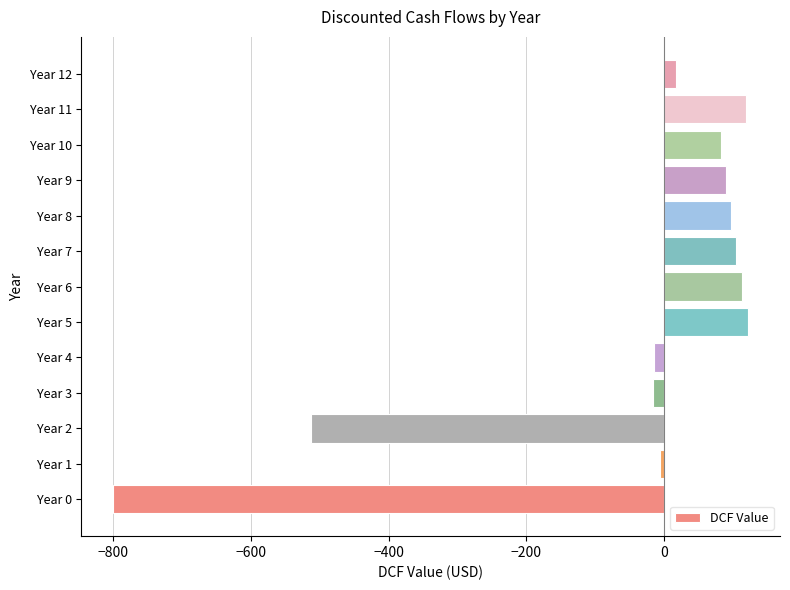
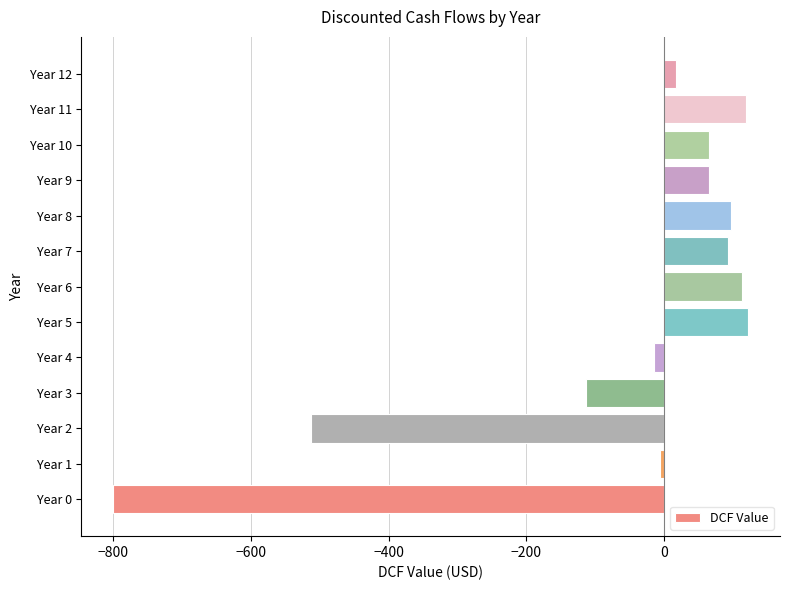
  {
    "Year 12": 20,
    "Year 11": 120,
-   "Year 10": 80,
-   "Year 9": 90,
+   "Year 10": 70,
+   "Year 9": 70,
    "Year 8": 100,
-   "Year 7": 110,
+   "Year 7": 90,
    "Year 6": 110,
    "Year 5": 120,
    "Year 4": -10,
-   "Year 3": -20,
+   "Year 3": -110,
    "Year 2": -510,
    "Year 1": -10,
    "Year 0": -800
  }
